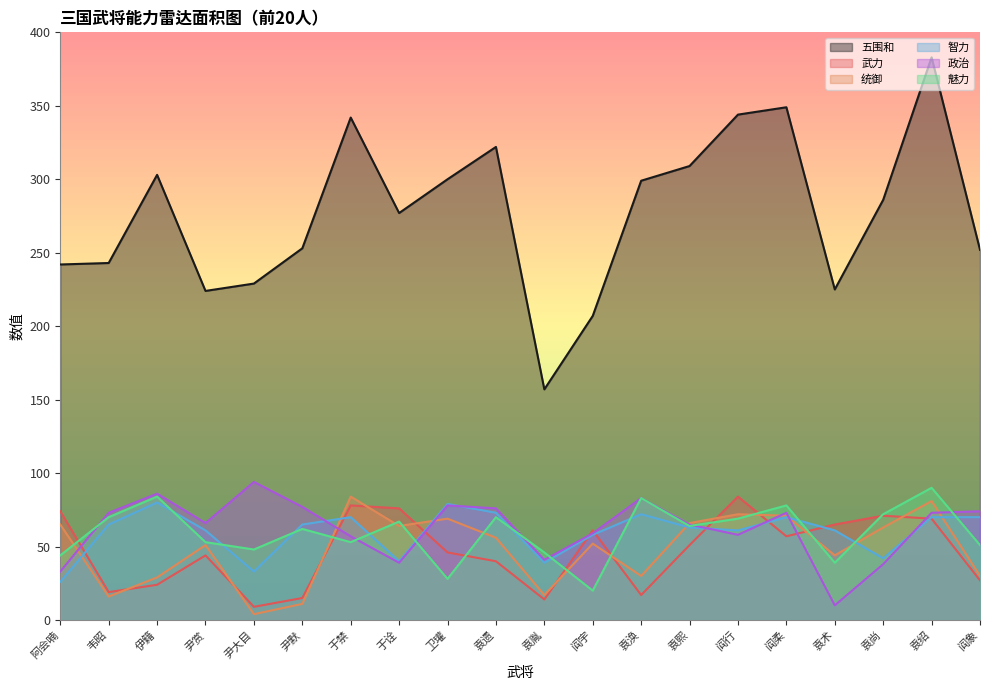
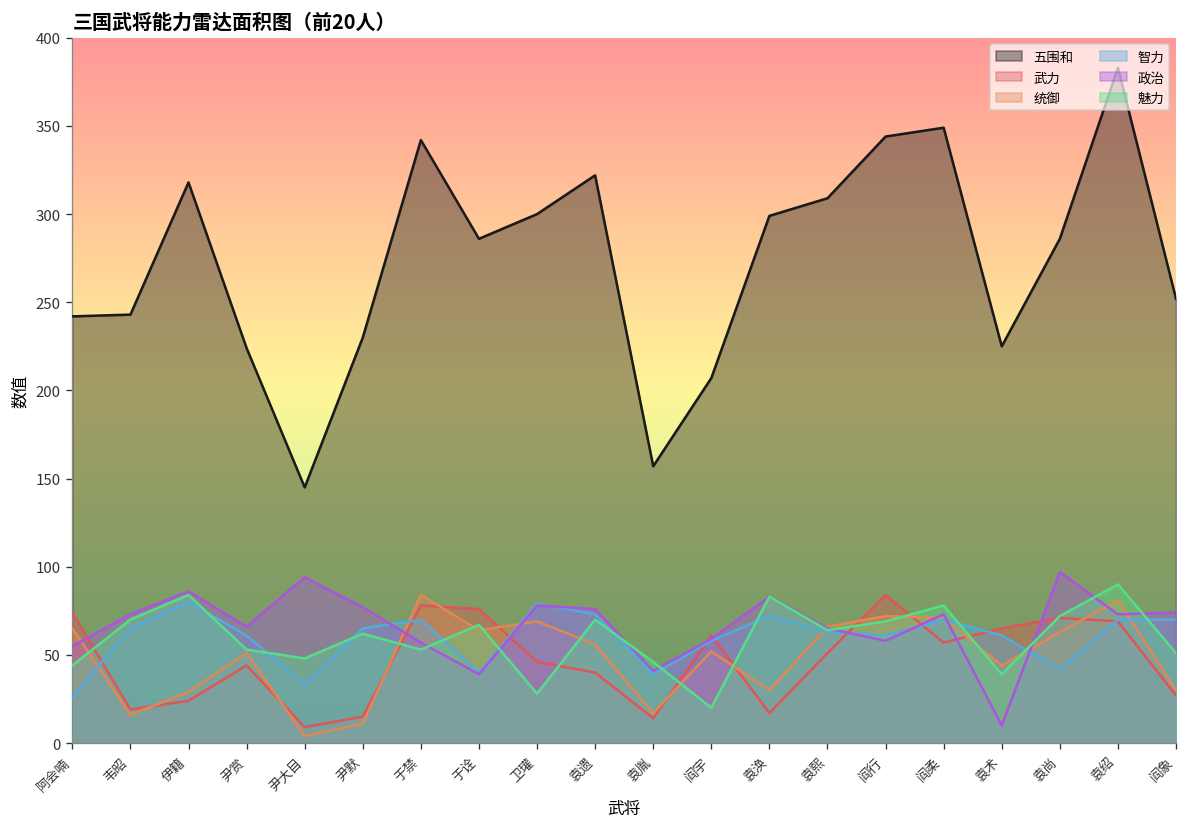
  {
    "五围和": {
      "阿会喃": 242,
      "韦昭": 243,
-     "伊籍": 303,
+     "伊籍": 318,
      "尹赏": 224,
-     "尹大目": 229,
-     "尹默": 253,
+     "尹大目": 145,
+     "尹默": 230,
      "于禁": 342,
-     "于诠": 277,
+     "于诠": 286,
      "卫瓘": 300,
      "袁遗": 322,
      "袁胤": 157,
      "阎宇": 207,
      "袁涣": 299,
      "袁熙": 309,
      "阎行": 344,
      "阎柔": 349,
      "袁术": 225,
      "袁尚": 286,
      "阎象": 252
    },
    "政治": {
-     "阿会喃": 33,
+     "阿会喃": 55,
      "韦昭": 73,
      "伊籍": 86,
      "尹赏": 66,
      "尹大目": 94,
      "尹默": 77,
      "于禁": 57,
      "袁遗": 76,
      "袁胤": 41,
      "阎行": 58,
      "阎柔": 73,
      "袁术": 10,
-     "袁尚": 38,
+     "袁尚": 97,
      "袁绍": 73,
      "阎象": 74
    }
  }
